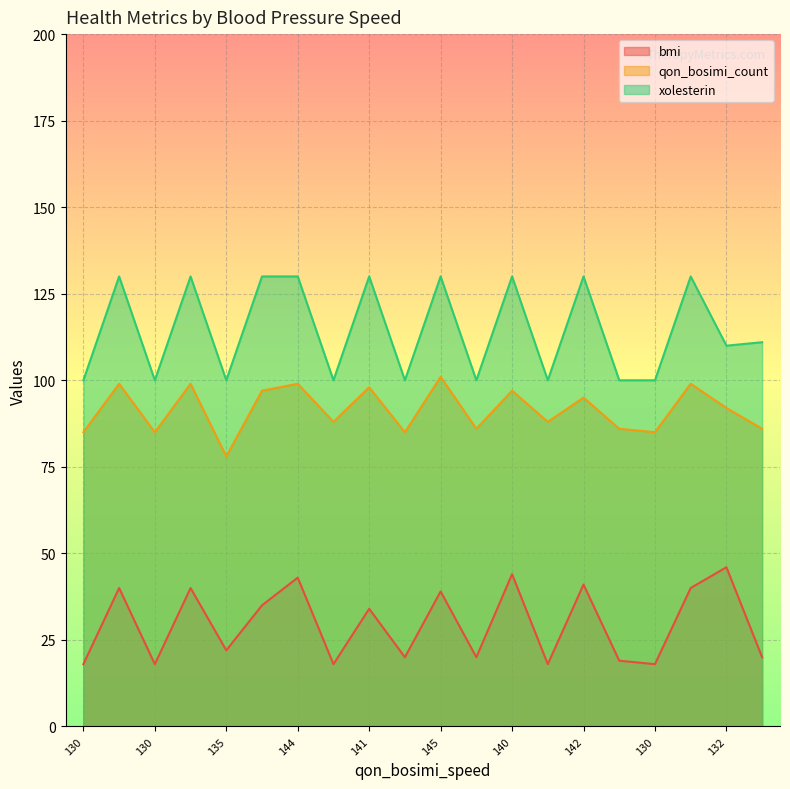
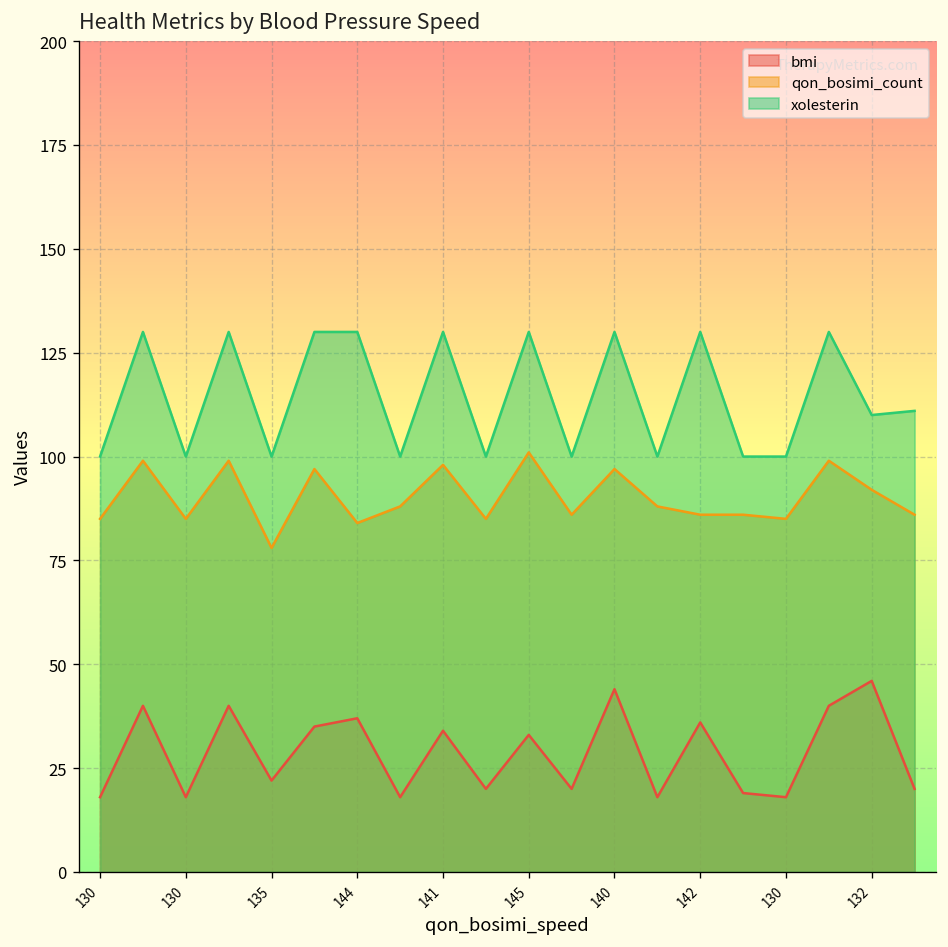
  {
    "bmi": {
      "135": 22,
-     "144": 43,
+     "144": 37,
      "141": 34,
-     "145": 39,
+     "145": 33,
      "140": 44,
-     "142": 41,
+     "142": 36,
      "132": 46
    },
    "qon_bosimi_count": {
      "135": 78,
-     "144": 99,
+     "144": 84,
      "141": 98,
      "145": 101,
      "140": 97,
-     "142": 95,
+     "142": 86,
      "132": 92
    },
    "xolesterin": {
      "135": 100,
      "144": 130,
      "141": 130,
      "145": 130,
      "140": 130,
      "142": 130,
      "132": 110
    }
  }
